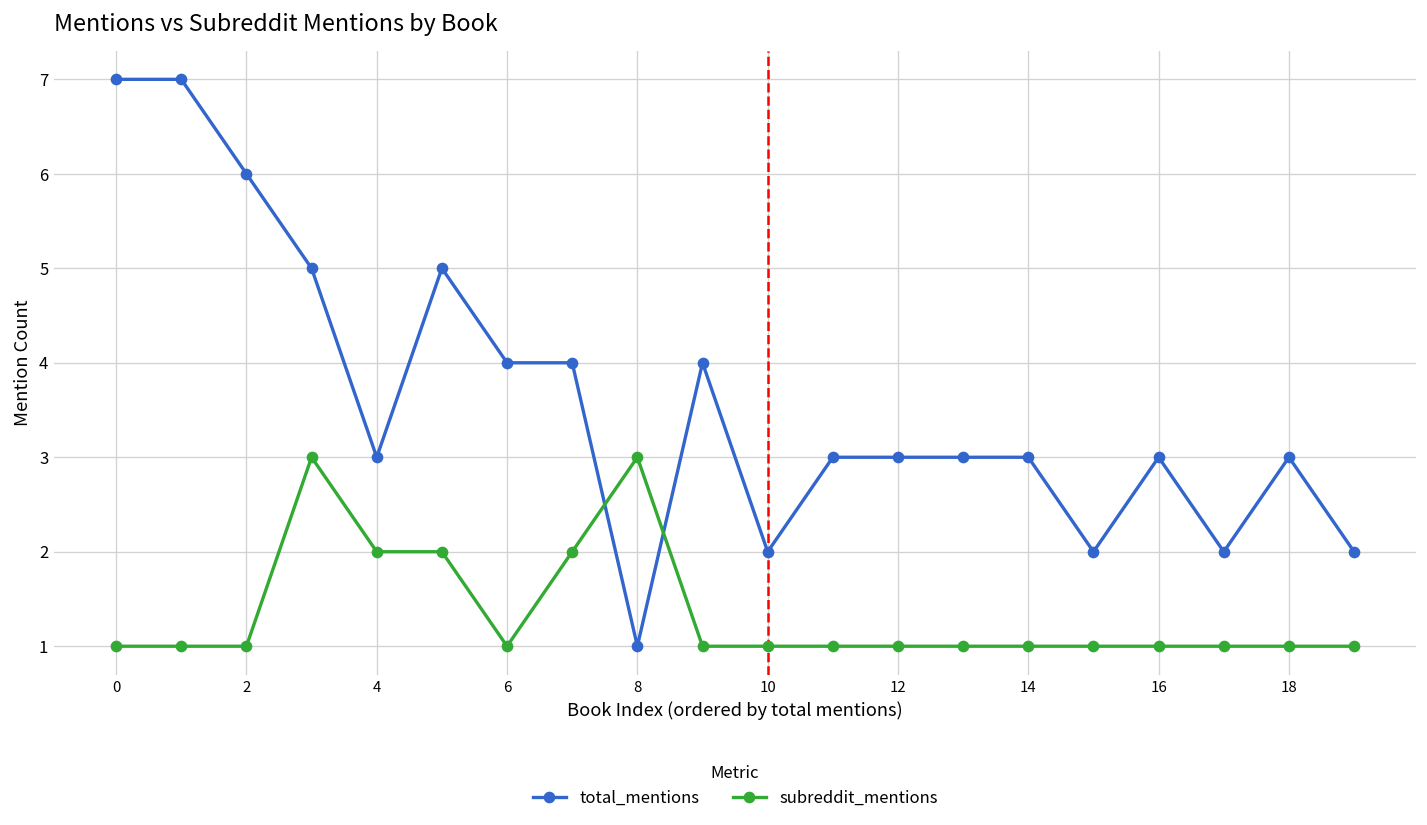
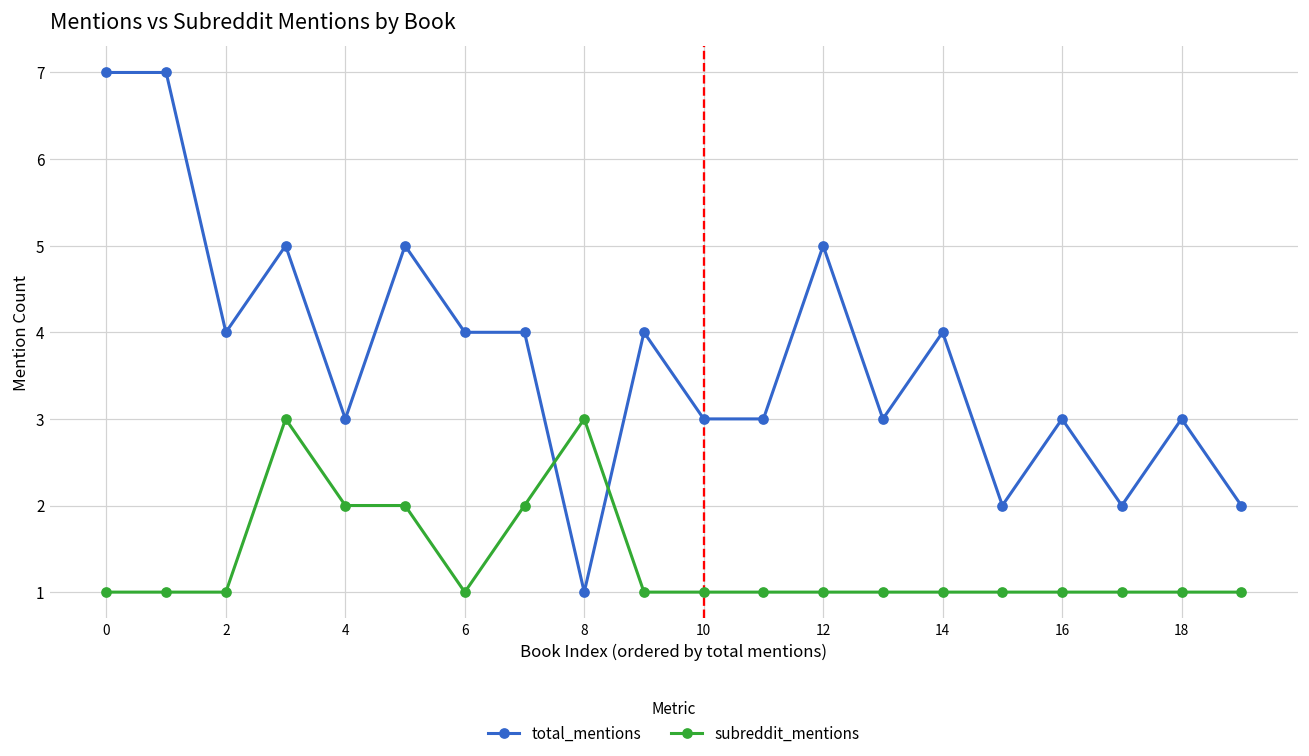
  {
    "total_mentions": {
      "0": 7,
-     "2": 6,
+     "2": 4,
      "4": 3,
      "6": 4,
      "8": 1,
-     "10": 2,
-     "12": 3,
-     "14": 3,
+     "10": 3,
+     "12": 5,
+     "14": 4,
      "16": 3,
      "18": 3
    },
    "subreddit_mentions": {
      "0": 1,
      "2": 1,
      "4": 2,
      "6": 1,
      "8": 3,
      "10": 1,
      "12": 1,
      "14": 1,
      "16": 1,
      "18": 1
    }
  }
